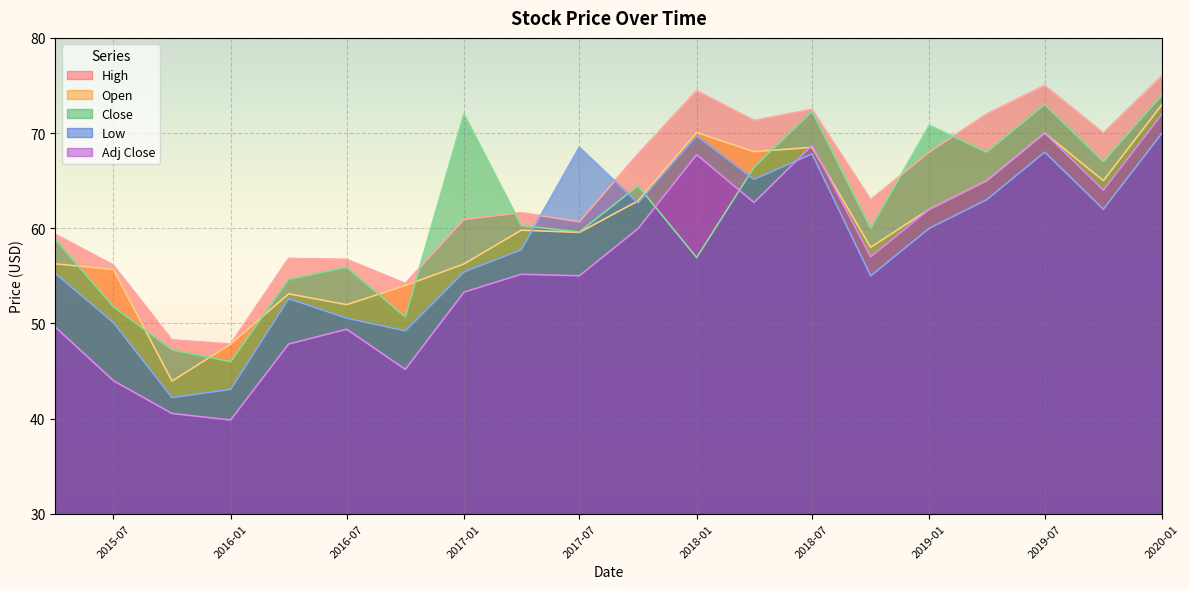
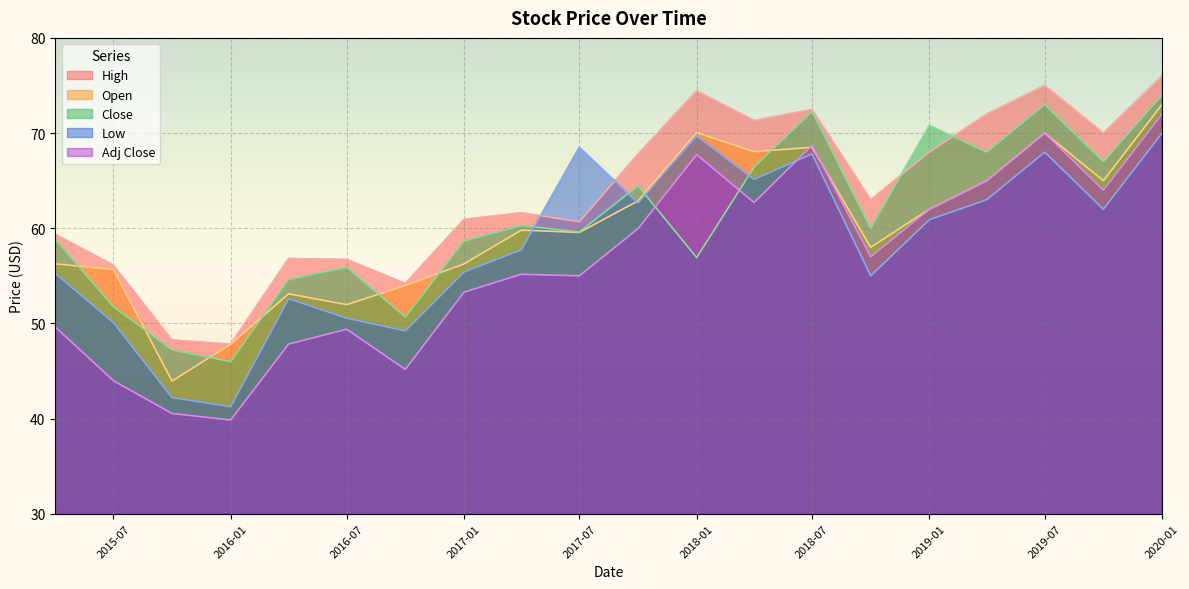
  {
    "High": {
      "2015-07": 56,
      "2016-07": 57,
      "2017-01": 61,
      "2017-07": 61,
      "2018-01": 74,
      "2019-01": 68,
      "2019-07": 75,
      "2020-01": 76
    },
    "Open": {
      "2015-07": 56,
      "2016-07": 52,
      "2017-01": 56,
      "2018-01": 70,
      "2020-01": 73
    },
    "Close": {
      "2015-07": 52,
      "2016-01": 46,
      "2016-07": 56,
-     "2017-01": 72,
+     "2017-01": 59,
      "2018-01": 57,
      "2019-01": 71,
      "2019-07": 73,
      "2020-01": 74
    },
    "Low": {
      "2015-07": 50,
-     "2016-01": 43,
+     "2016-01": 41,
      "2016-07": 51,
      "2017-01": 55,
      "2017-07": 69,
      "2018-01": 70,
      "2018-07": 68,
-     "2019-01": 60,
+     "2019-01": 61,
      "2019-07": 68,
      "2020-01": 70
    },
    "Adj Close": {
      "2015-07": 44,
      "2016-01": 40,
      "2016-07": 49,
      "2017-01": 53,
      "2017-07": 55,
      "2018-01": 68,
      "2020-01": 72
    }
  }
